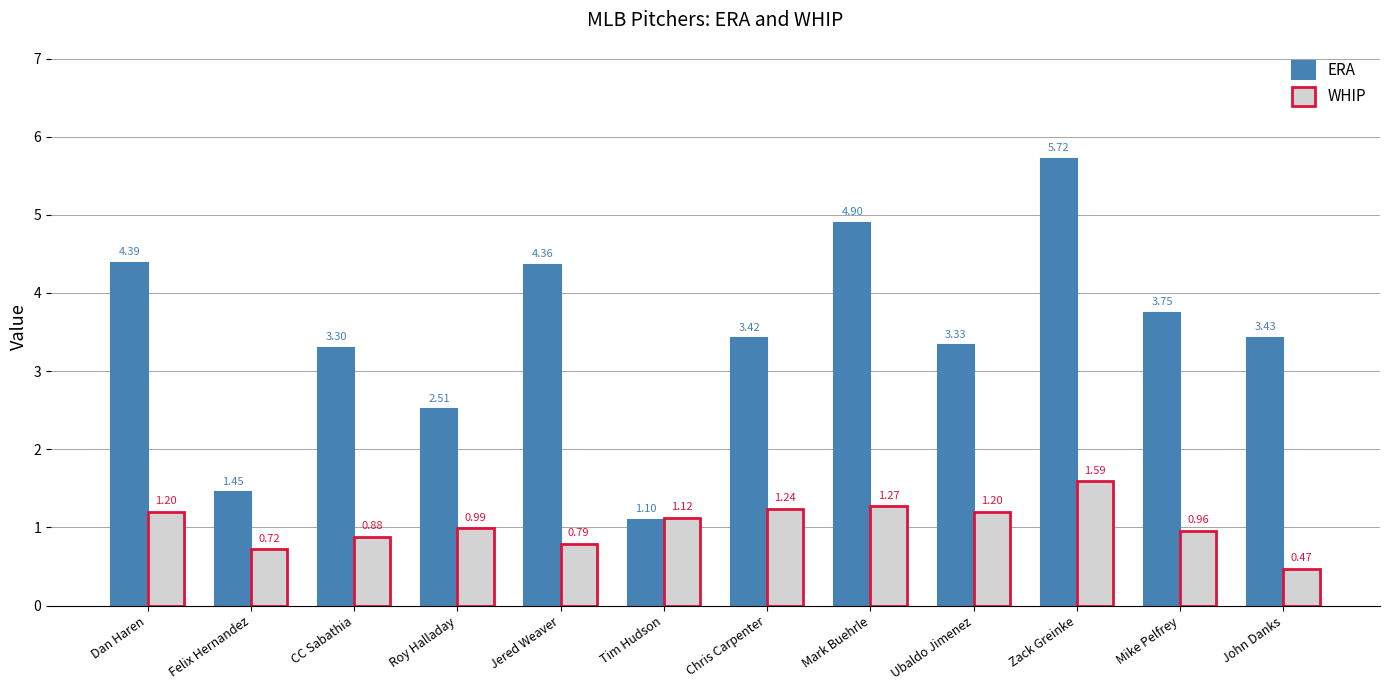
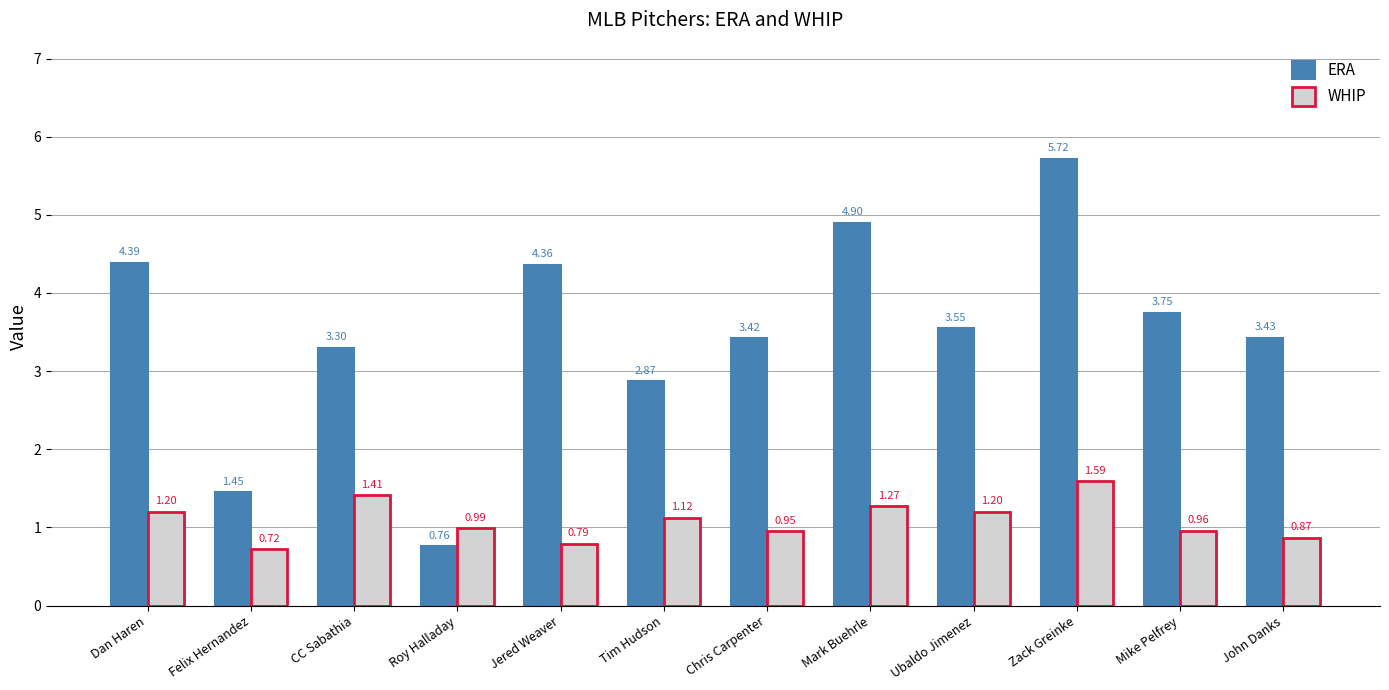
  {
    "ERA": {
      "Dan Haren": 4.39,
      "Felix Hernandez": 1.45,
      "CC Sabathia": 3.30,
-     "Roy Halladay": 2.51,
+     "Roy Halladay": 0.76,
      "Jered Weaver": 4.36,
-     "Tim Hudson": 1.10,
+     "Tim Hudson": 2.87,
      "Chris Carpenter": 3.42,
      "Mark Buehrle": 4.90,
-     "Ubaldo Jimenez": 3.33,
+     "Ubaldo Jimenez": 3.55,
      "Zack Greinke": 5.72,
      "Mike Pelfrey": 3.75,
      "John Danks": 3.43
    },
    "WHIP": {
      "Dan Haren": 1.20,
      "Felix Hernandez": 0.72,
-     "CC Sabathia": 0.88,
+     "CC Sabathia": 1.41,
      "Roy Halladay": 0.99,
      "Jered Weaver": 0.79,
      "Tim Hudson": 1.12,
-     "Chris Carpenter": 1.24,
+     "Chris Carpenter": 0.95,
      "Mark Buehrle": 1.27,
      "Ubaldo Jimenez": 1.20,
      "Zack Greinke": 1.59,
      "Mike Pelfrey": 0.96,
-     "John Danks": 0.47
+     "John Danks": 0.87
    }
  }
